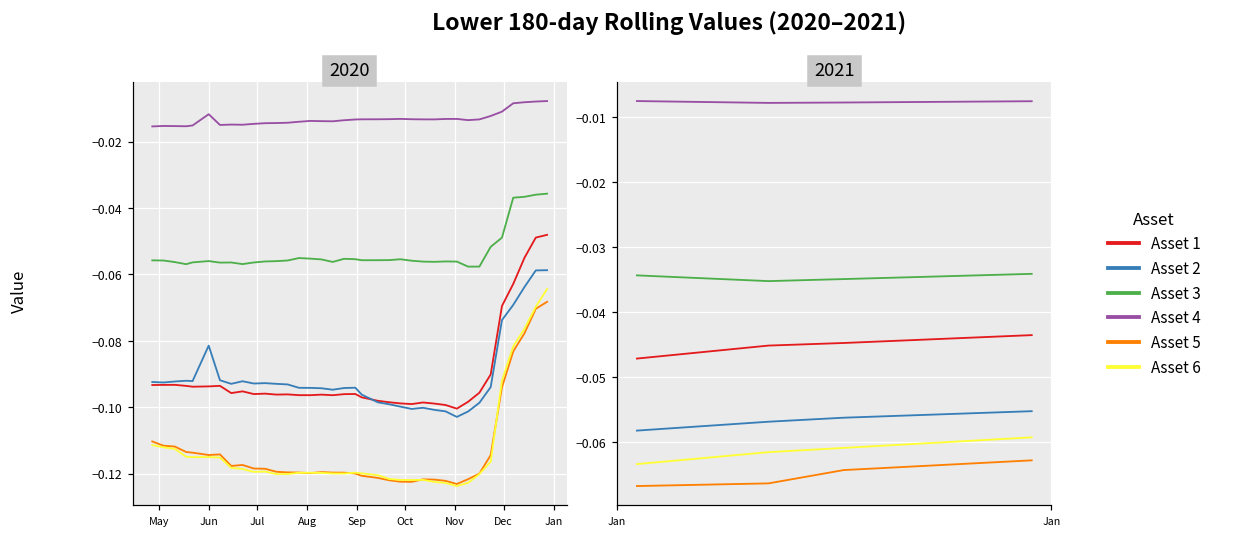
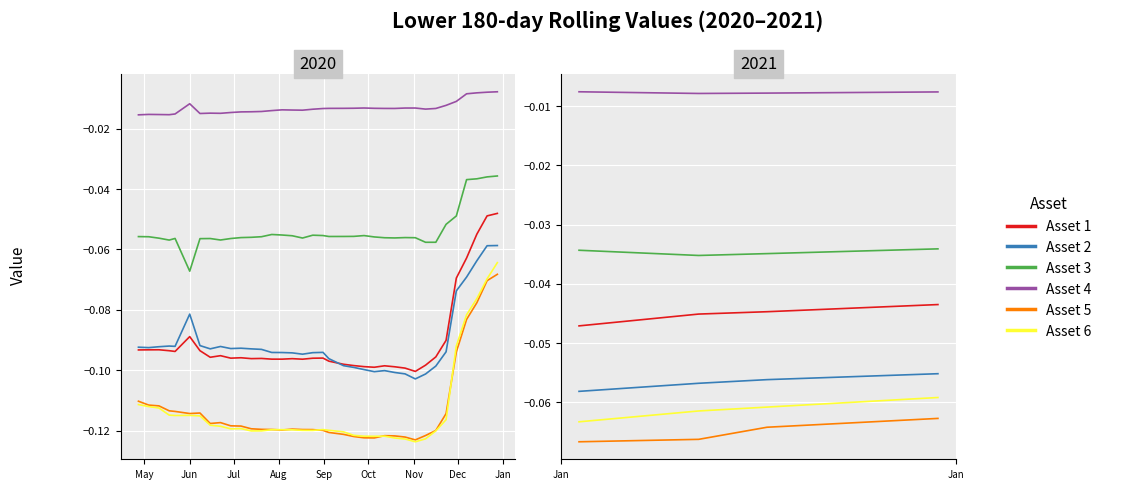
  {
    "2020": {
      "Asset 1": {
-       "Jun": -0.094
+       "Jun": -0.089
      },
      "Asset 2": {
        "Jun": -0.081
      },
      "Asset 3": {
-       "Jun": -0.056
+       "Jun": -0.067
      },
      "Asset 4": {
        "Jun": -0.012
      }
    }
  }
